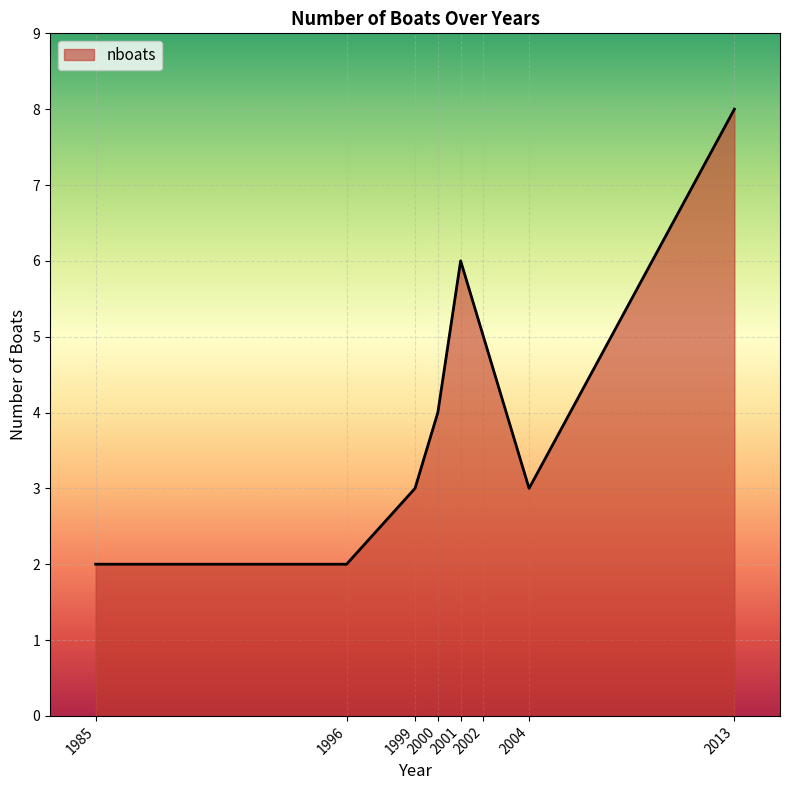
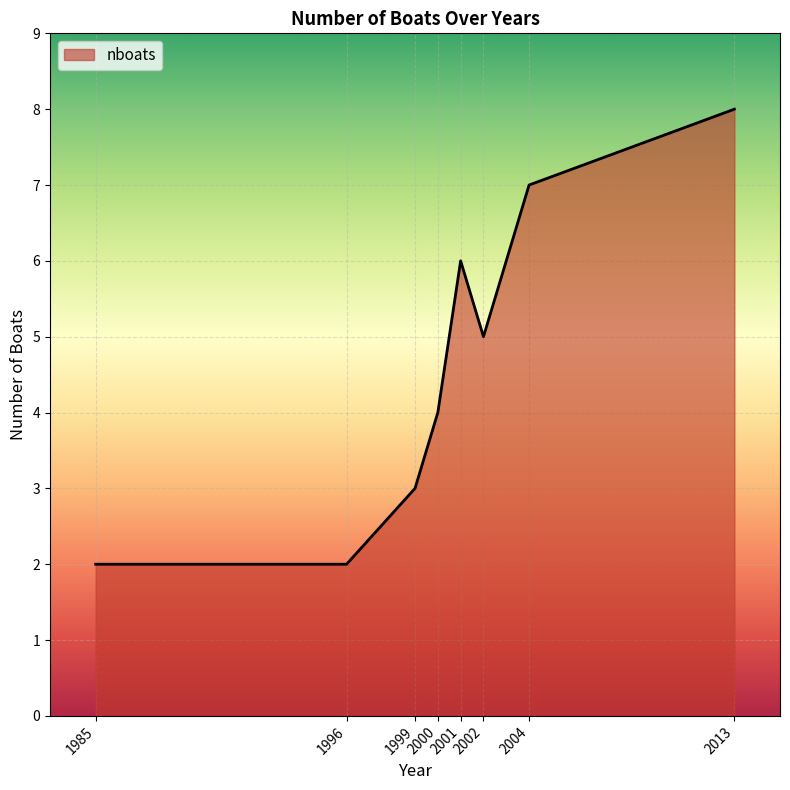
  {
    "1985": 2,
    "1996": 2,
    "1999": 3,
    "2000": 4,
    "2001": 6,
    "2002": 5,
-   "2004": 3,
+   "2004": 7,
    "2013": 8
  }
